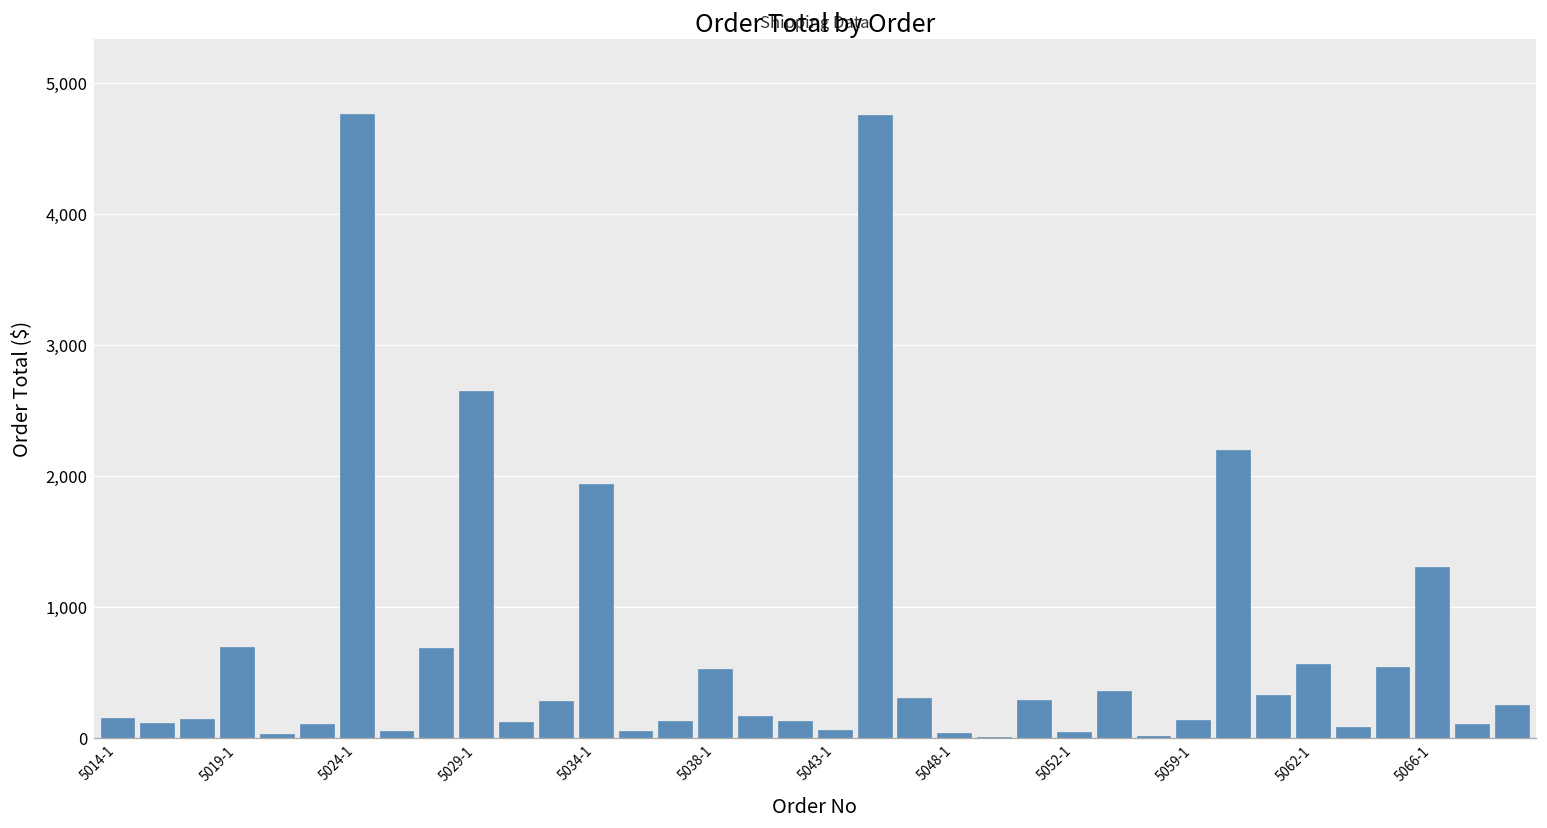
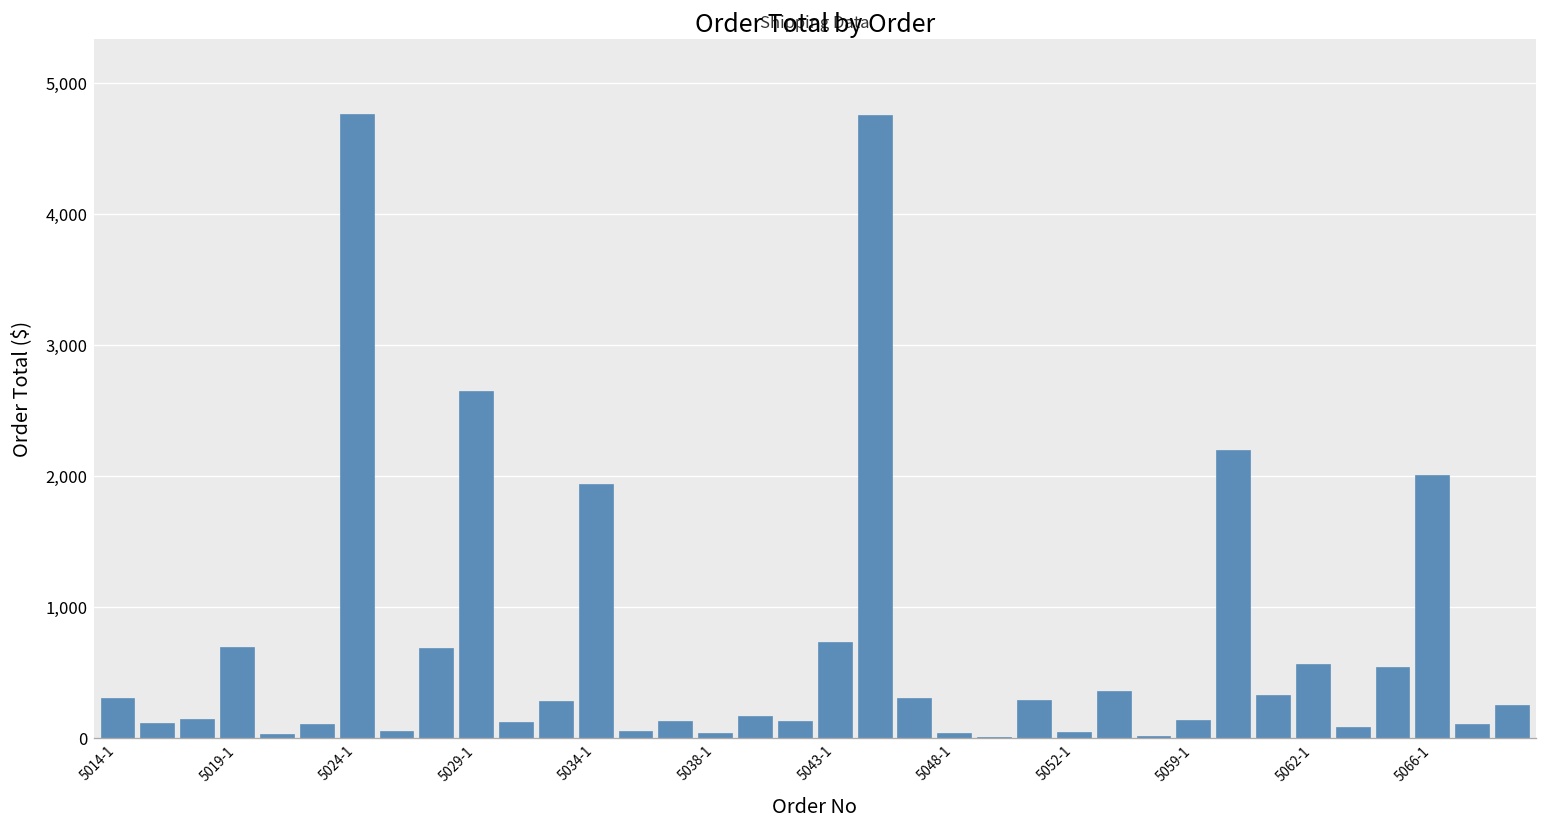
  {
-   "5014-1": "160",
+   "5014-1": "310",
    "5019-1": "690",
    "5024-1": "4,760",
    "5029-1": "2,650",
    "5034-1": "1,940",
-   "5038-1": "530",
-   "5043-1": "60",
+   "5038-1": "40",
+   "5043-1": "740",
    "5048-1": "40",
    "5052-1": "50",
    "5059-1": "140",
    "5062-1": "570",
-   "5066-1": "1,310"
+   "5066-1": "2,010"
  }
